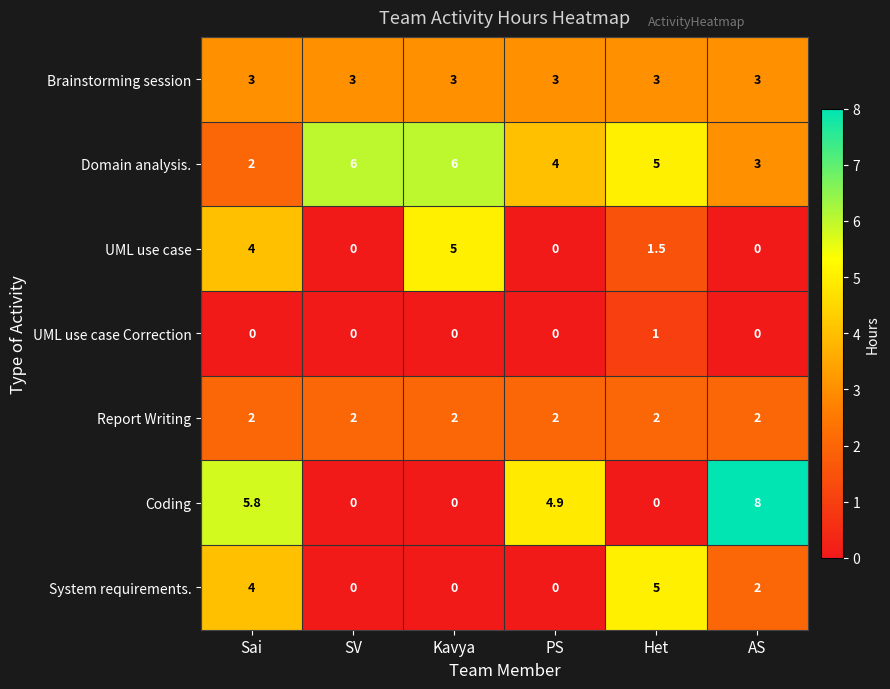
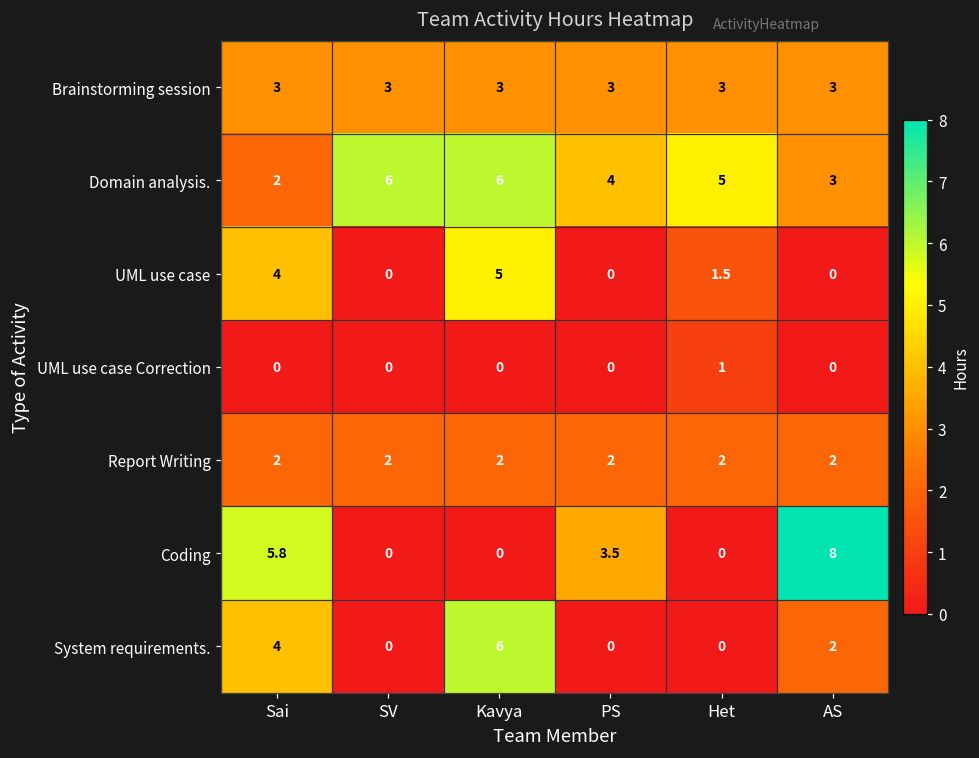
  {
    "Brainstorming session": {
      "Sai": 3,
      "SV": 3,
      "Kavya": 3,
      "PS": 3,
      "Het": 3,
      "AS": 3
    },
    "Domain analysis.": {
      "Sai": 2,
      "SV": 6,
      "Kavya": 6,
      "PS": 4,
      "Het": 5,
      "AS": 3
    },
    "UML use case": {
      "Sai": 4,
      "SV": 0,
      "Kavya": 5,
      "PS": 0,
      "Het": 1.5,
      "AS": 0
    },
    "UML use case Correction": {
      "Sai": 0,
      "SV": 0,
      "Kavya": 0,
      "PS": 0,
      "Het": 1,
      "AS": 0
    },
    "Report Writing": {
      "Sai": 2,
      "SV": 2,
      "Kavya": 2,
      "PS": 2,
      "Het": 2,
      "AS": 2
    },
    "Coding": {
      "Sai": 5.8,
      "SV": 0,
      "Kavya": 0,
-     "PS": 4.9,
+     "PS": 3.5,
      "Het": 0,
      "AS": 8
    },
    "System requirements.": {
      "Sai": 4,
      "SV": 0,
-     "Kavya": 0,
+     "Kavya": 6,
      "PS": 0,
-     "Het": 5,
+     "Het": 0,
      "AS": 2
    }
  }
